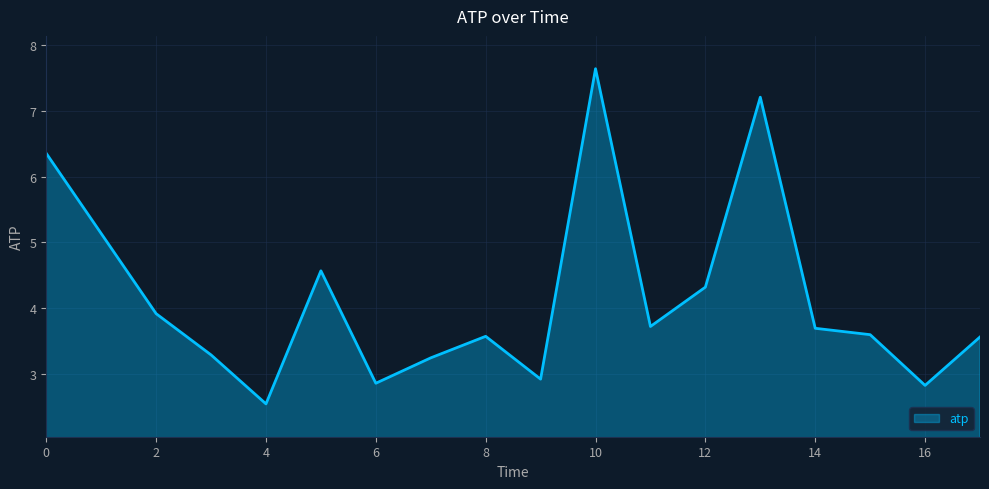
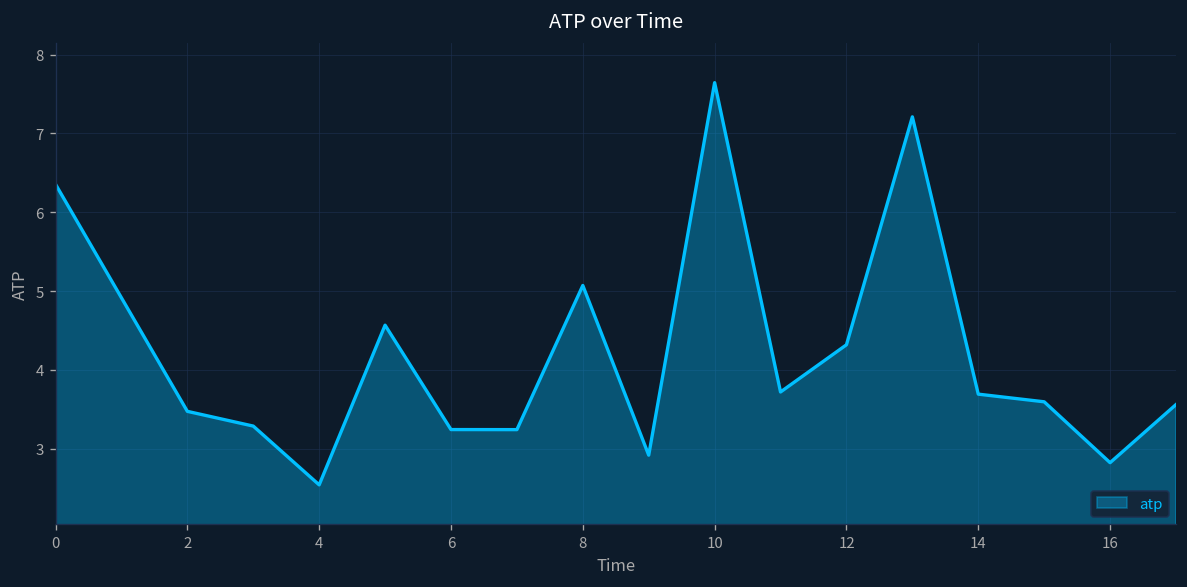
  {
    "0": 6.4,
-   "2": 3.9,
+   "2": 3.5,
    "4": 2.5,
-   "6": 2.9,
-   "8": 3.6,
+   "6": 3.2,
+   "8": 5.1,
    "10": 7.6,
    "12": 4.3,
    "14": 3.7,
    "16": 2.8
  }
